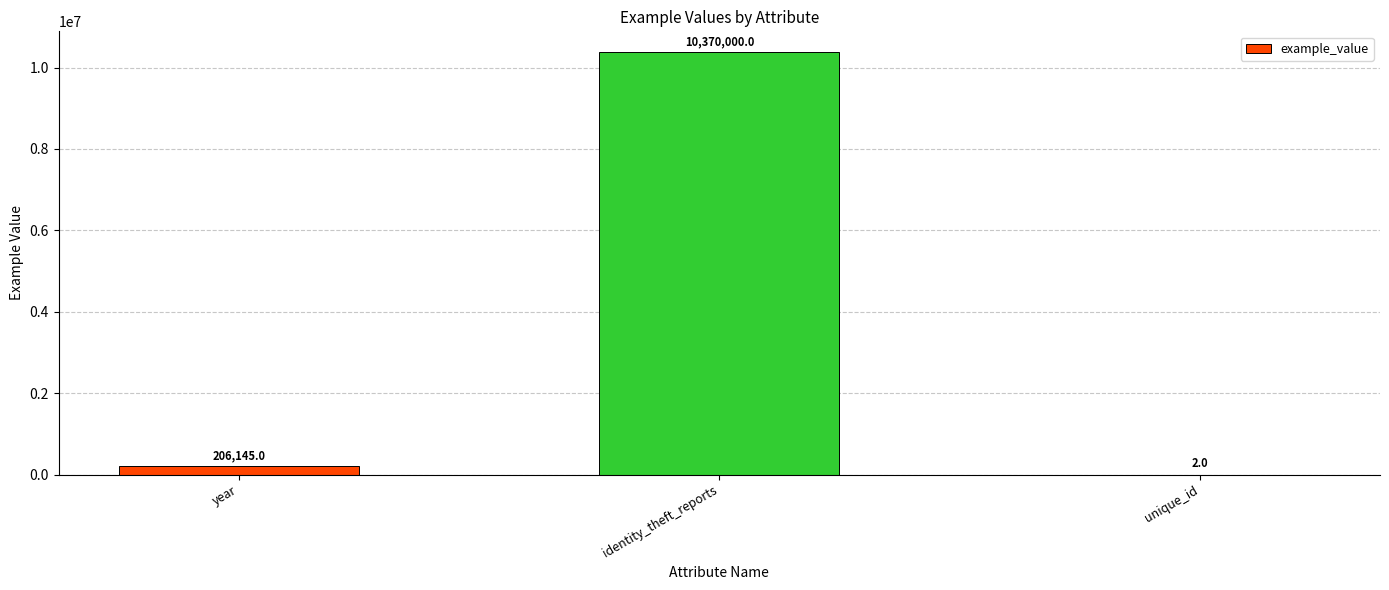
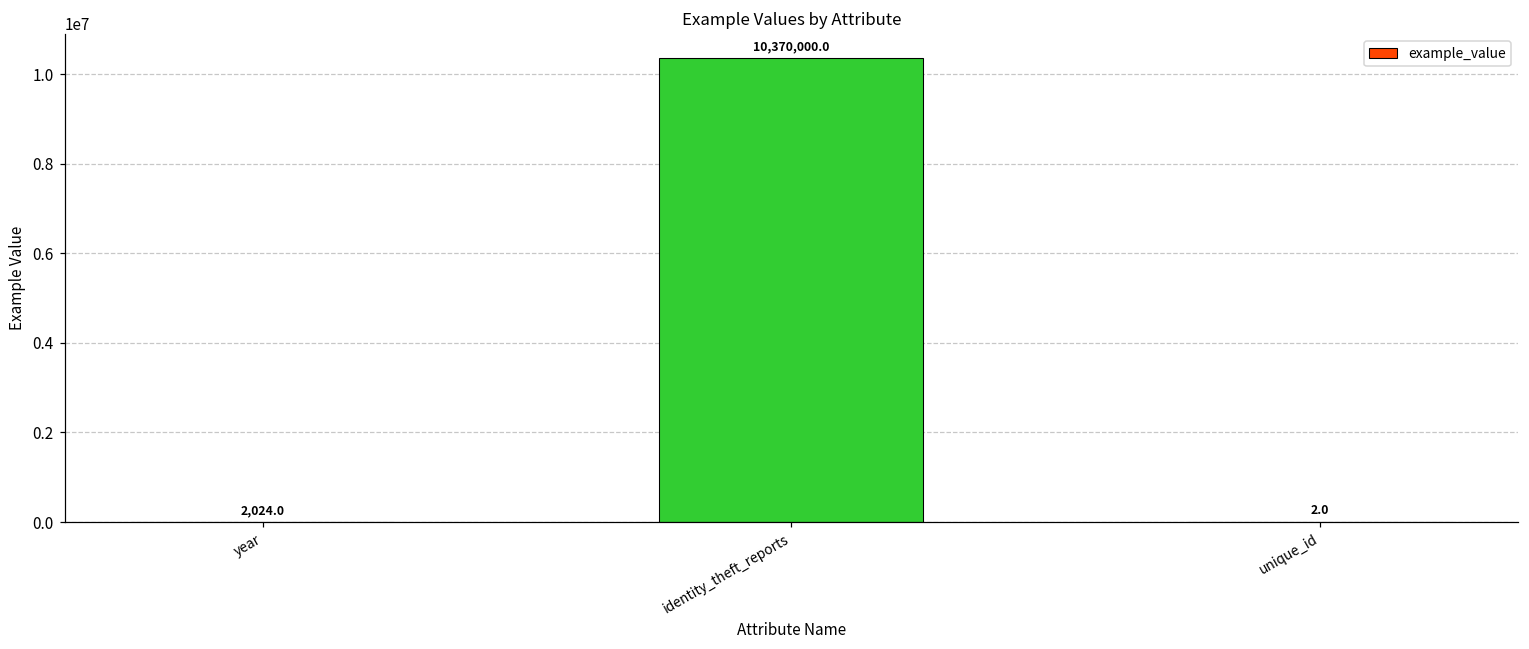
  {
-   "year": "206,145.0",
+   "year": "2,024.0",
    "identity_theft_reports": "10,370,000.0",
    "unique_id": "2.0"
  }
